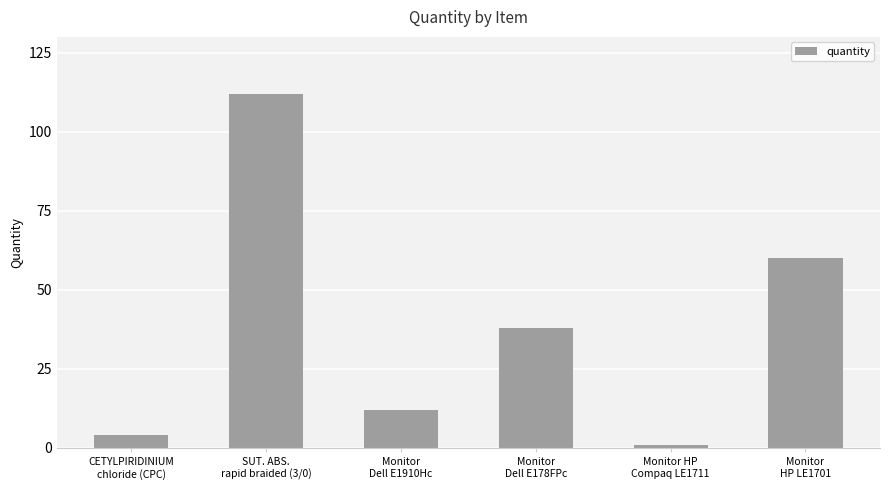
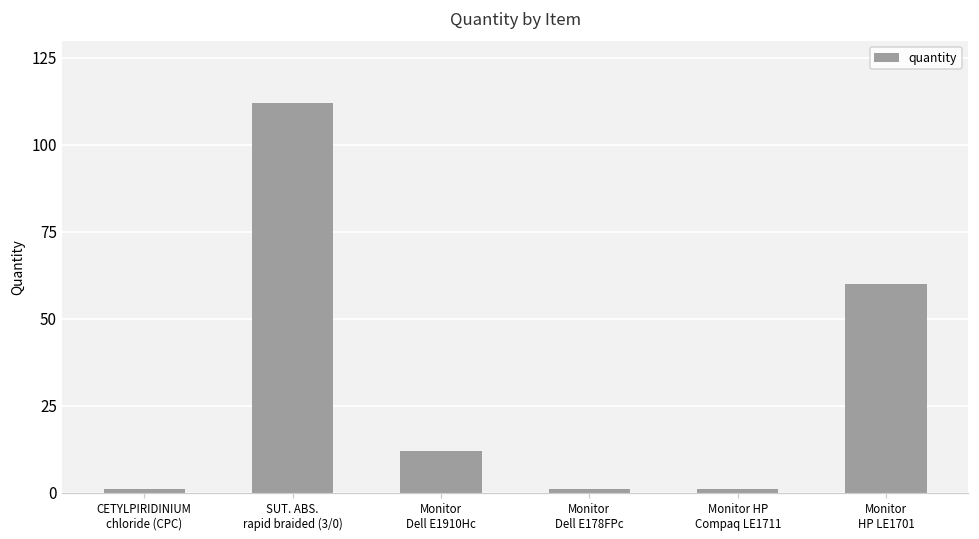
  {
-   "CETYLPIRIDINIUM chloride (CPC)": 4,
+   "CETYLPIRIDINIUM chloride (CPC)": 1,
    "SUT. ABS. rapid braided (3/0)": 112,
    "Monitor Dell E1910Hc": 12,
-   "Monitor Dell E178FPc": 38,
+   "Monitor Dell E178FPc": 1,
    "Monitor HP Compaq LE1711": 1,
    "Monitor HP LE1701": 60
  }
